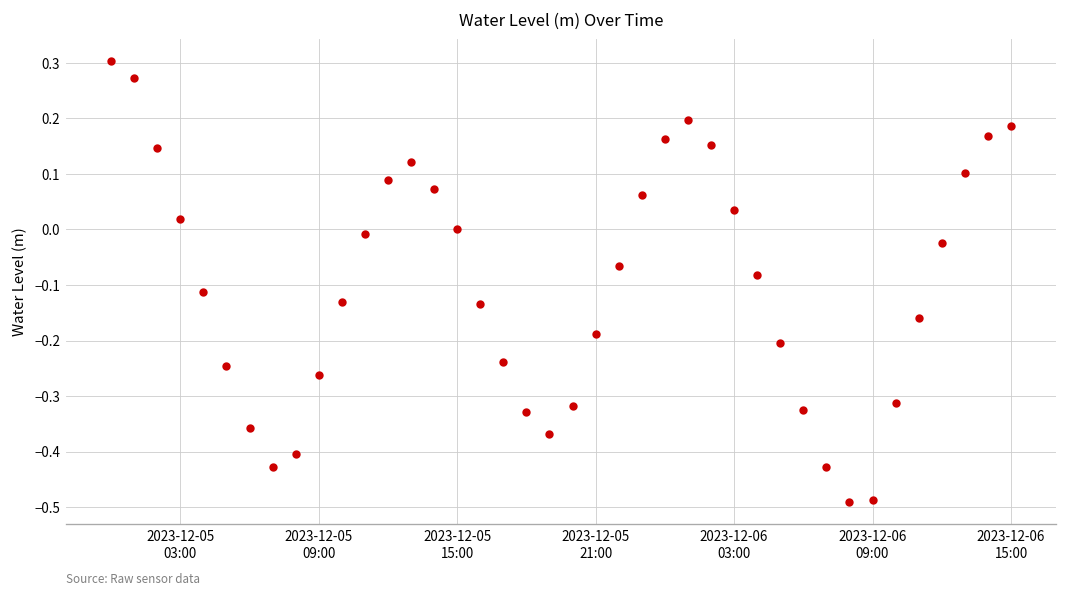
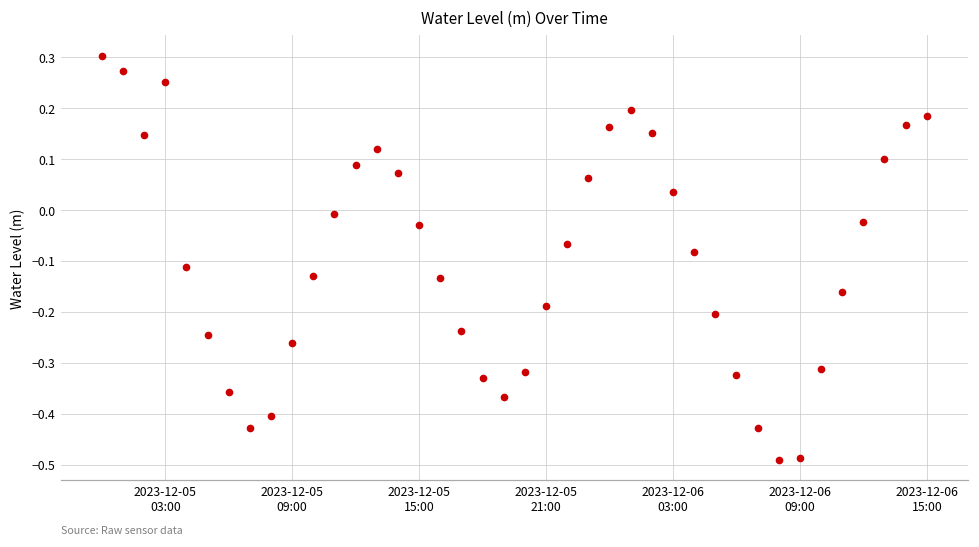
  {
-   "2023-12-05 03:00": 0.02,
+   "2023-12-05 03:00": 0.25,
    "2023-12-05 09:00": -0.26,
-   "2023-12-05 15:00": 0.00,
+   "2023-12-05 15:00": -0.03,
    "2023-12-05 21:00": -0.19,
    "2023-12-06 03:00": 0.03,
    "2023-12-06 09:00": -0.49,
    "2023-12-06 15:00": 0.19
  }
